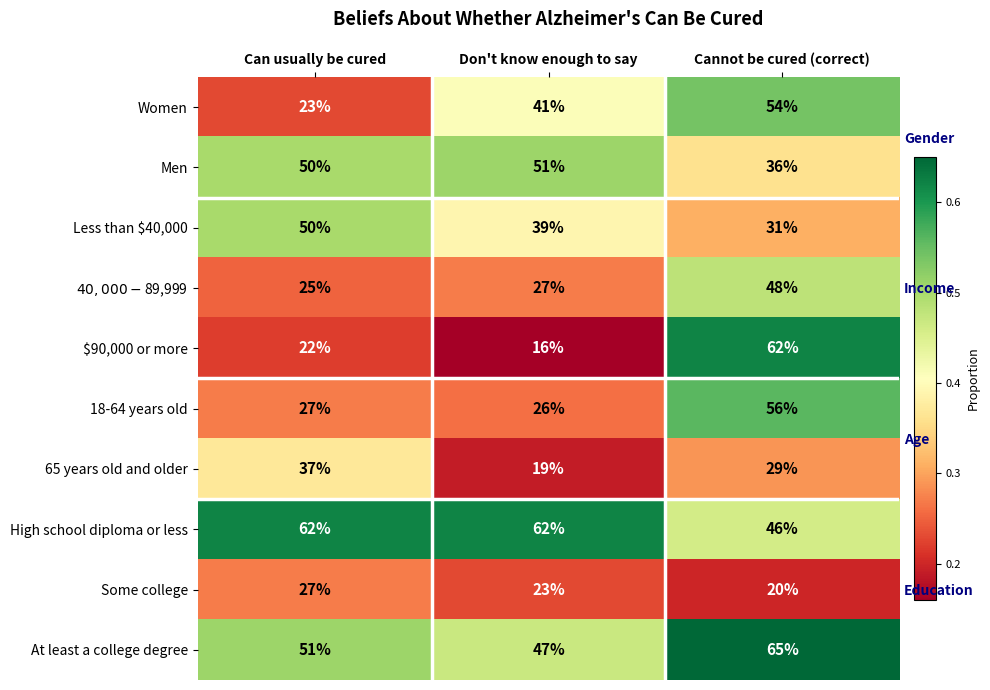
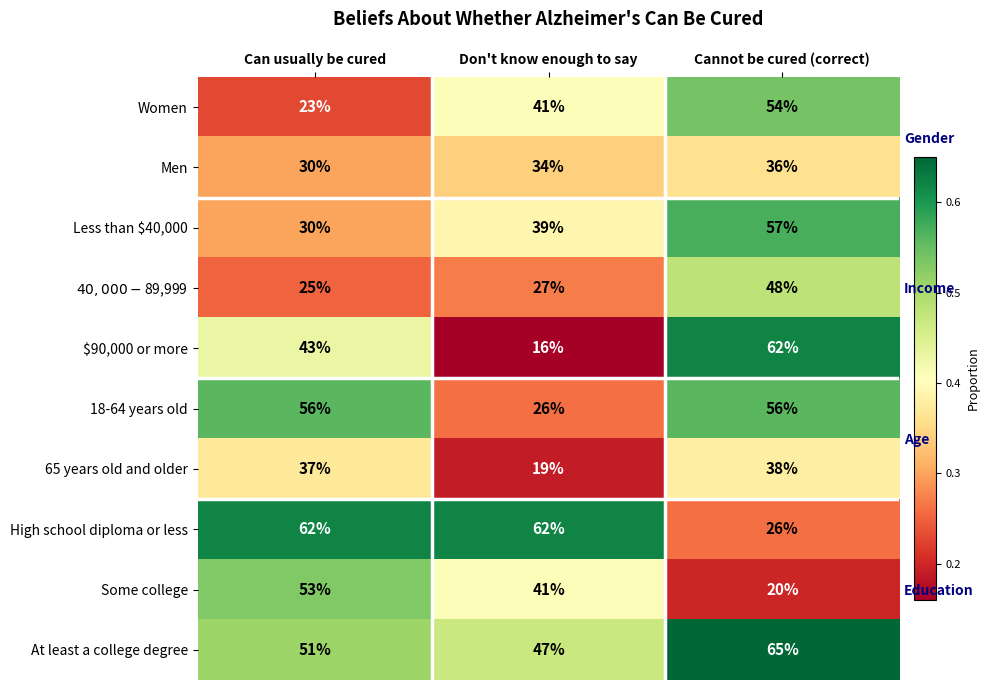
  {
    "Women": {
      "Can usually be cured": "23%",
      "Don't know enough to say": "41%",
      "Cannot be cured (correct)": "54%"
    },
    "Men": {
-     "Can usually be cured": "50%",
-     "Don't know enough to say": "51%",
+     "Can usually be cured": "30%",
+     "Don't know enough to say": "34%",
      "Cannot be cured (correct)": "36%"
    },
    "Less than $40,000": {
-     "Can usually be cured": "50%",
+     "Can usually be cured": "30%",
      "Don't know enough to say": "39%",
-     "Cannot be cured (correct)": "31%"
+     "Cannot be cured (correct)": "57%"
    },
    "$90,000 or more": {
-     "Can usually be cured": "22%",
+     "Can usually be cured": "43%",
      "Don't know enough to say": "16%",
      "Cannot be cured (correct)": "62%"
    },
    "18-64 years old": {
-     "Can usually be cured": "27%",
+     "Can usually be cured": "56%",
      "Don't know enough to say": "26%",
      "Cannot be cured (correct)": "56%"
    },
    "65 years old and older": {
      "Can usually be cured": "37%",
      "Don't know enough to say": "19%",
-     "Cannot be cured (correct)": "29%"
+     "Cannot be cured (correct)": "38%"
    },
    "High school diploma or less": {
      "Can usually be cured": "62%",
      "Don't know enough to say": "62%",
-     "Cannot be cured (correct)": "46%"
+     "Cannot be cured (correct)": "26%"
    },
    "Some college": {
-     "Can usually be cured": "27%",
-     "Don't know enough to say": "23%",
+     "Can usually be cured": "53%",
+     "Don't know enough to say": "41%",
      "Cannot be cured (correct)": "20%"
    },
    "At least a college degree": {
      "Can usually be cured": "51%",
      "Don't know enough to say": "47%",
      "Cannot be cured (correct)": "65%"
    }
  }
